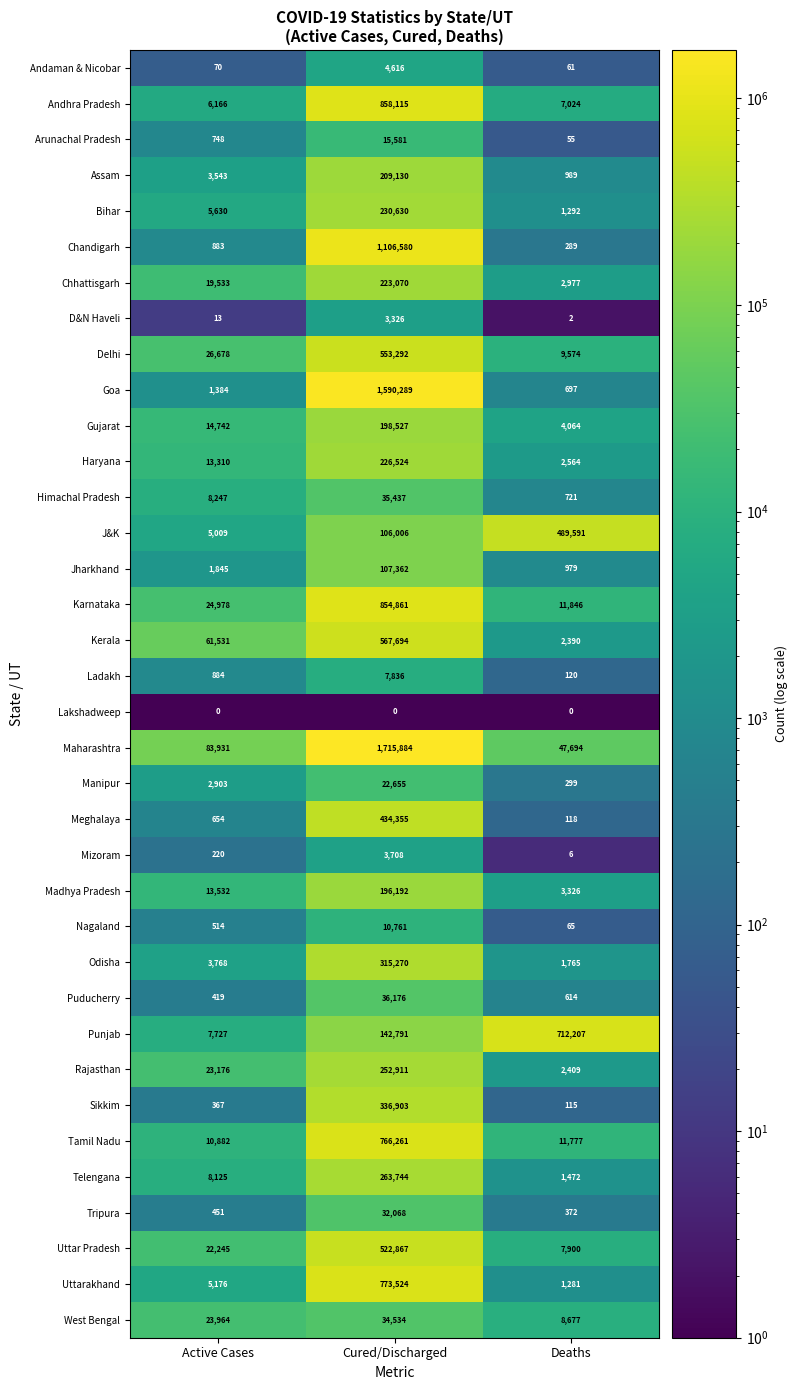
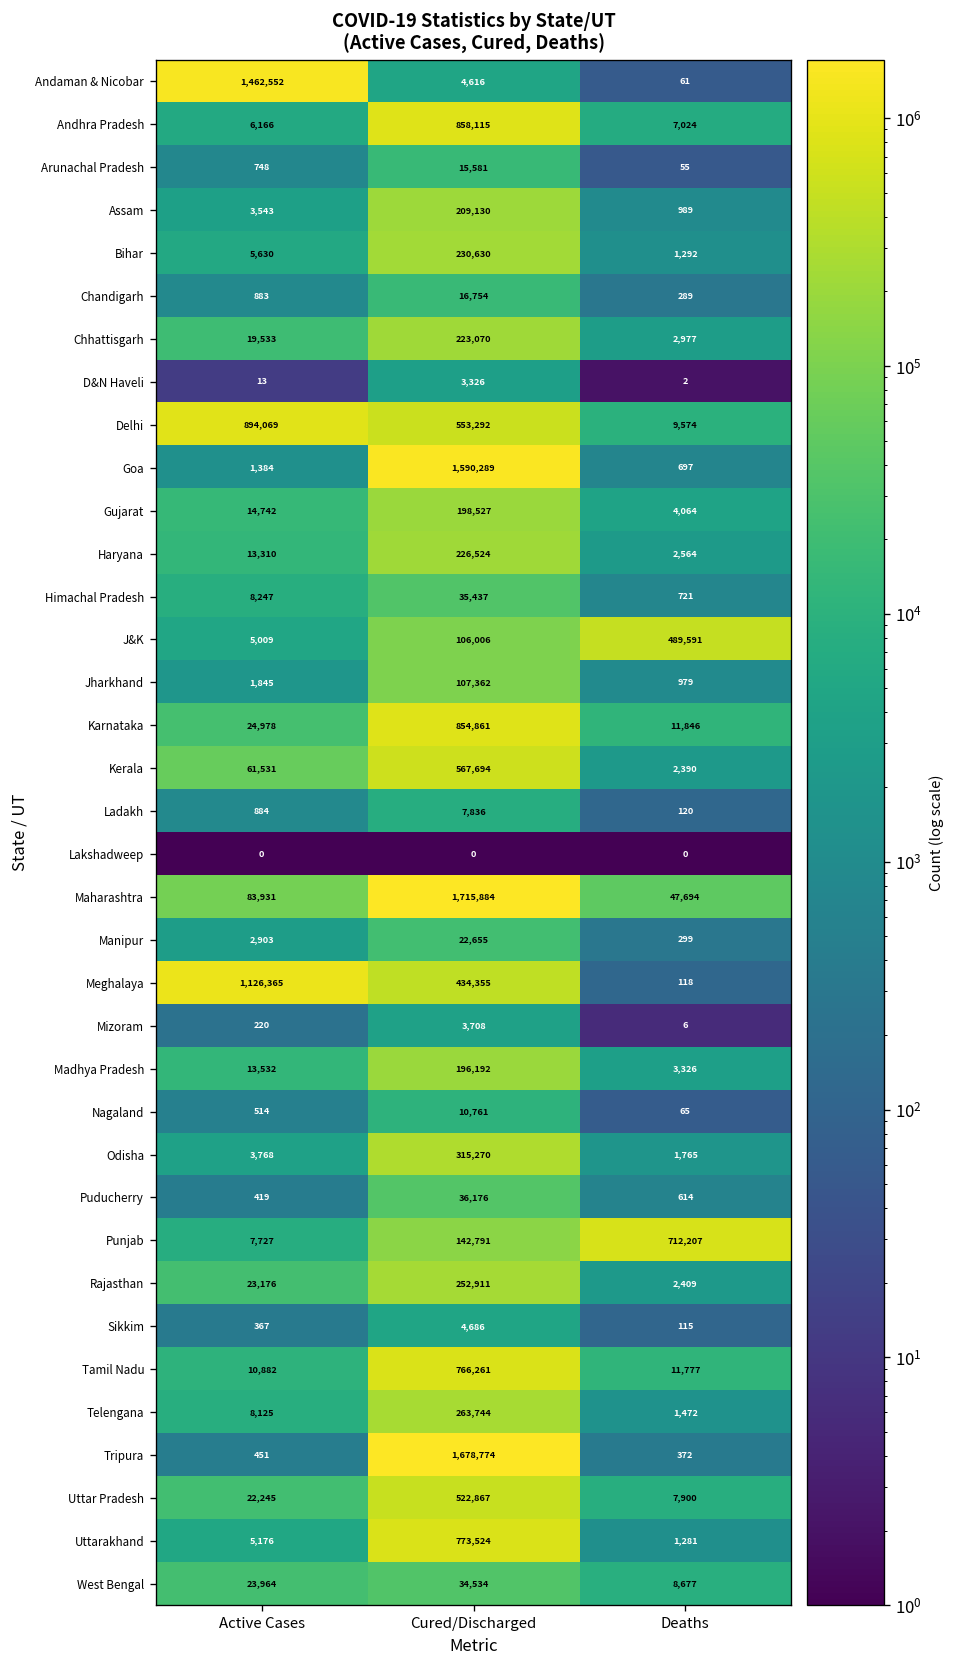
  {
    "Andaman & Nicobar": {
-     "Active Cases": "70",
+     "Active Cases": "1,462,552",
      "Cured/Discharged": "4,616",
      "Deaths": "61"
    },
    "Andhra Pradesh": {
      "Active Cases": "6,166",
      "Cured/Discharged": "858,115",
      "Deaths": "7,024"
    },
    "Arunachal Pradesh": {
      "Active Cases": "748",
      "Cured/Discharged": "15,581",
      "Deaths": "55"
    },
    "Assam": {
      "Active Cases": "3,543",
      "Cured/Discharged": "209,130",
      "Deaths": "989"
    },
    "Bihar": {
      "Active Cases": "5,630",
      "Cured/Discharged": "230,630",
      "Deaths": "1,292"
    },
    "Chandigarh": {
      "Active Cases": "883",
-     "Cured/Discharged": "1,106,580",
+     "Cured/Discharged": "16,754",
      "Deaths": "289"
    },
    "Chhattisgarh": {
      "Active Cases": "19,533",
      "Cured/Discharged": "223,070",
      "Deaths": "2,977"
    },
    "D&N Haveli": {
      "Active Cases": "13",
      "Cured/Discharged": "3,326",
      "Deaths": "2"
    },
    "Delhi": {
-     "Active Cases": "26,678",
+     "Active Cases": "894,069",
      "Cured/Discharged": "553,292",
      "Deaths": "9,574"
    },
    "Goa": {
      "Active Cases": "1,384",
      "Cured/Discharged": "1,590,289",
      "Deaths": "697"
    },
    "Gujarat": {
      "Active Cases": "14,742",
      "Cured/Discharged": "198,527",
      "Deaths": "4,064"
    },
    "Haryana": {
      "Active Cases": "13,310",
      "Cured/Discharged": "226,524",
      "Deaths": "2,564"
    },
    "Himachal Pradesh": {
      "Active Cases": "8,247",
      "Cured/Discharged": "35,437",
      "Deaths": "721"
    },
    "J&K": {
      "Active Cases": "5,009",
      "Cured/Discharged": "106,006",
      "Deaths": "489,591"
    },
    "Jharkhand": {
      "Active Cases": "1,845",
      "Cured/Discharged": "107,362",
      "Deaths": "979"
    },
    "Karnataka": {
      "Active Cases": "24,978",
      "Cured/Discharged": "854,861",
      "Deaths": "11,846"
    },
    "Kerala": {
      "Active Cases": "61,531",
      "Cured/Discharged": "567,694",
      "Deaths": "2,390"
    },
    "Ladakh": {
      "Active Cases": "884",
      "Cured/Discharged": "7,836",
      "Deaths": "120"
    },
    "Lakshadweep": {
      "Active Cases": "0",
      "Cured/Discharged": "0",
      "Deaths": "0"
    },
    "Maharashtra": {
      "Active Cases": "83,931",
      "Cured/Discharged": "1,715,884",
      "Deaths": "47,694"
    },
    "Manipur": {
      "Active Cases": "2,903",
      "Cured/Discharged": "22,655",
      "Deaths": "299"
    },
    "Meghalaya": {
-     "Active Cases": "654",
+     "Active Cases": "1,126,365",
      "Cured/Discharged": "434,355",
      "Deaths": "118"
    },
    "Mizoram": {
      "Active Cases": "220",
      "Cured/Discharged": "3,708",
      "Deaths": "6"
    },
    "Madhya Pradesh": {
      "Active Cases": "13,532",
      "Cured/Discharged": "196,192",
      "Deaths": "3,326"
    },
    "Nagaland": {
      "Active Cases": "514",
      "Cured/Discharged": "10,761",
      "Deaths": "65"
    },
    "Odisha": {
      "Active Cases": "3,768",
      "Cured/Discharged": "315,270",
      "Deaths": "1,765"
    },
    "Puducherry": {
      "Active Cases": "419",
      "Cured/Discharged": "36,176",
      "Deaths": "614"
    },
    "Punjab": {
      "Active Cases": "7,727",
      "Cured/Discharged": "142,791",
      "Deaths": "712,207"
    },
    "Rajasthan": {
      "Active Cases": "23,176",
      "Cured/Discharged": "252,911",
      "Deaths": "2,409"
    },
    "Sikkim": {
      "Active Cases": "367",
-     "Cured/Discharged": "336,903",
+     "Cured/Discharged": "4,686",
      "Deaths": "115"
    },
    "Tamil Nadu": {
      "Active Cases": "10,882",
      "Cured/Discharged": "766,261",
      "Deaths": "11,777"
    },
    "Telengana": {
      "Active Cases": "8,125",
      "Cured/Discharged": "263,744",
      "Deaths": "1,472"
    },
    "Tripura": {
      "Active Cases": "451",
-     "Cured/Discharged": "32,068",
+     "Cured/Discharged": "1,678,774",
      "Deaths": "372"
    },
    "Uttar Pradesh": {
      "Active Cases": "22,245",
      "Cured/Discharged": "522,867",
      "Deaths": "7,900"
    },
    "Uttarakhand": {
      "Active Cases": "5,176",
      "Cured/Discharged": "773,524",
      "Deaths": "1,281"
    },
    "West Bengal": {
      "Active Cases": "23,964",
      "Cured/Discharged": "34,534",
      "Deaths": "8,677"
    }
  }
